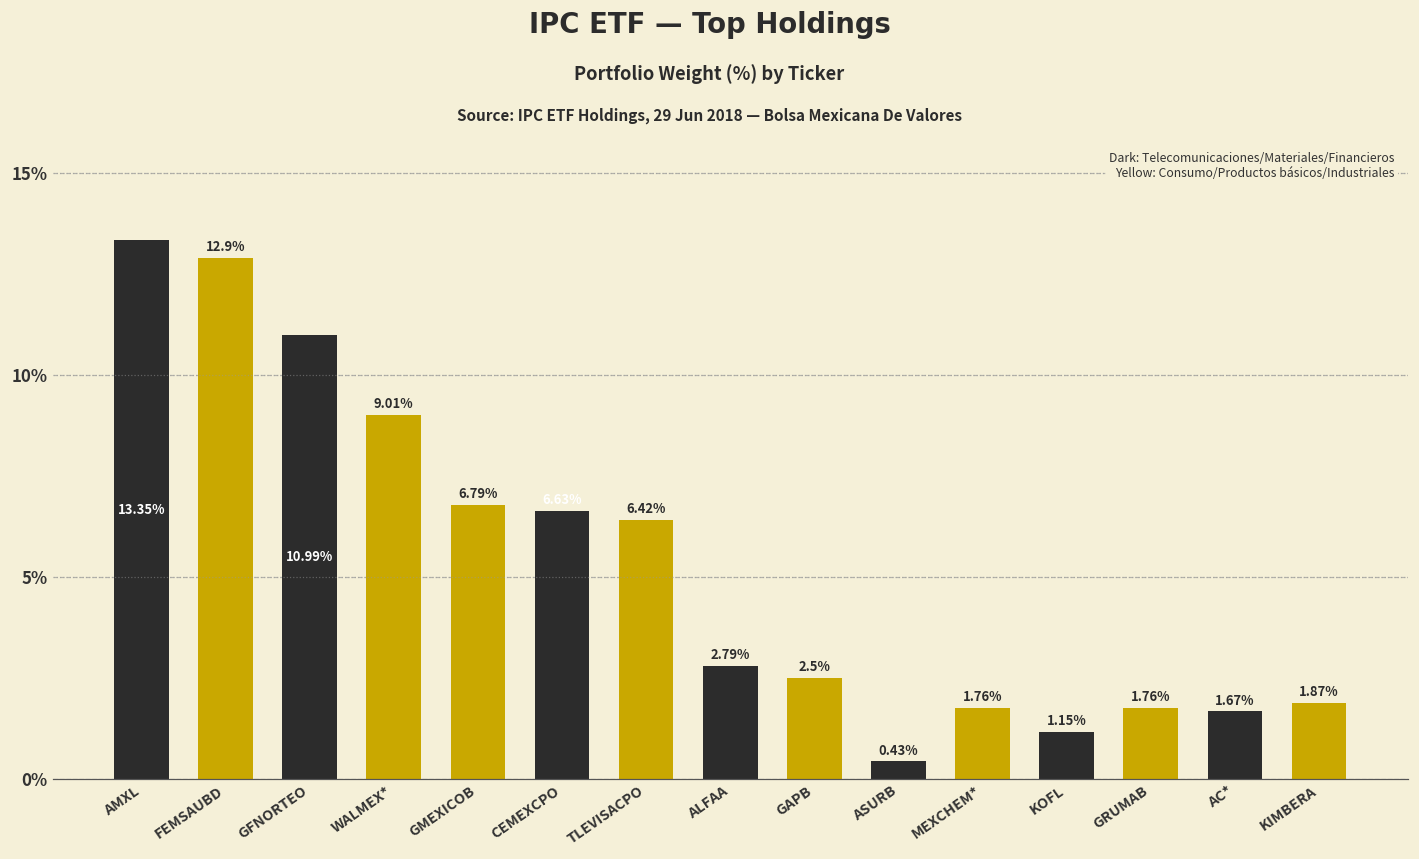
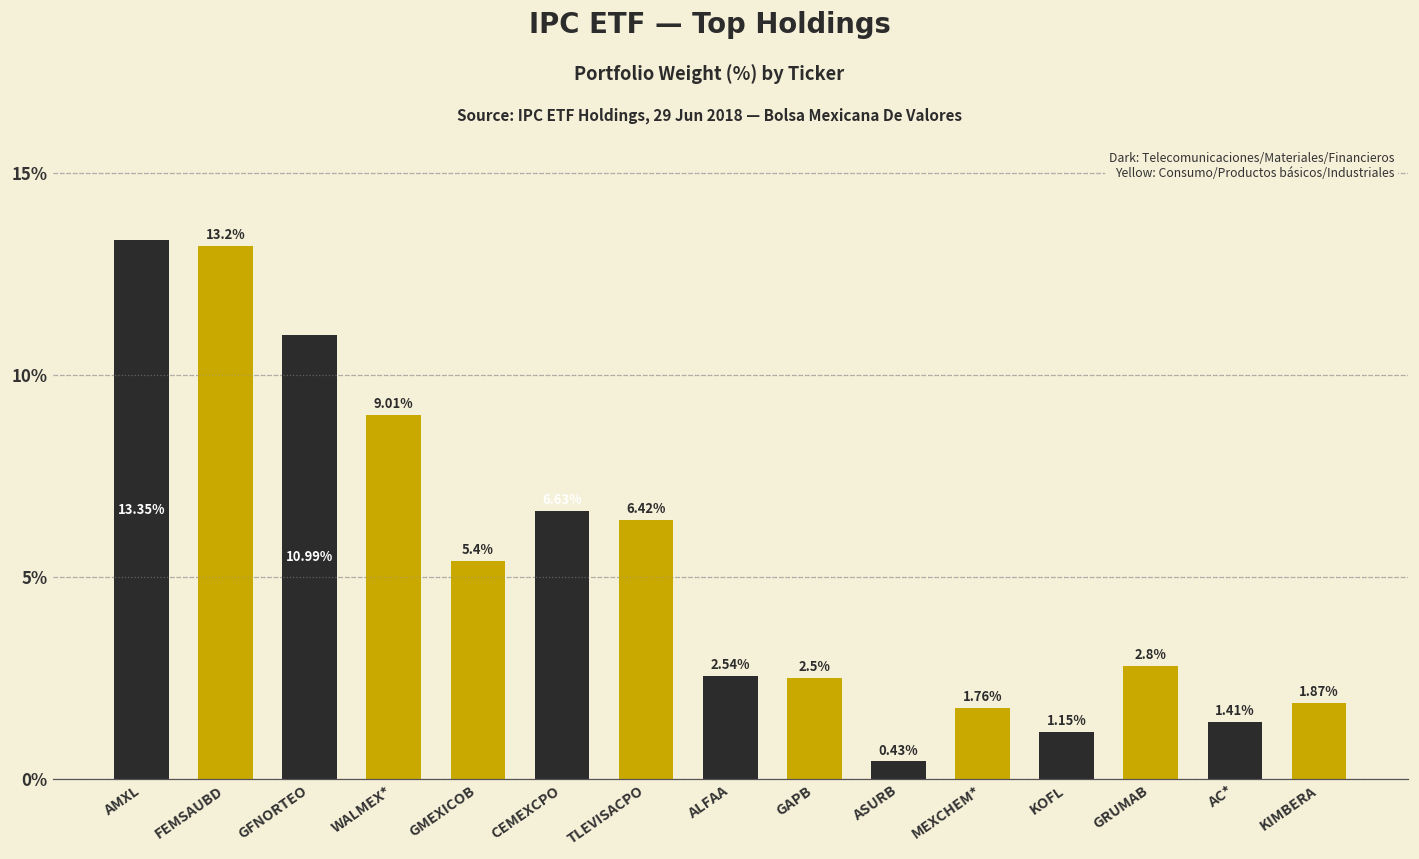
  {
    "AMXL": "13.35%",
-   "FEMSAUBD": "12.9%",
+   "FEMSAUBD": "13.2%",
    "GFNORTEO": "10.99%",
    "WALMEX*": "9.01%",
-   "GMEXICOB": "6.79%",
+   "GMEXICOB": "5.4%",
    "TLEVISACPO": "6.42%",
-   "ALFAA": "2.79%",
+   "ALFAA": "2.54%",
    "GAPB": "2.5%",
    "ASURB": "0.43%",
    "MEXCHEM*": "1.76%",
    "KOFL": "1.15%",
-   "GRUMAB": "1.76%",
-   "AC*": "1.67%",
+   "GRUMAB": "2.8%",
+   "AC*": "1.41%",
    "KIMBERA": "1.87%"
  }
